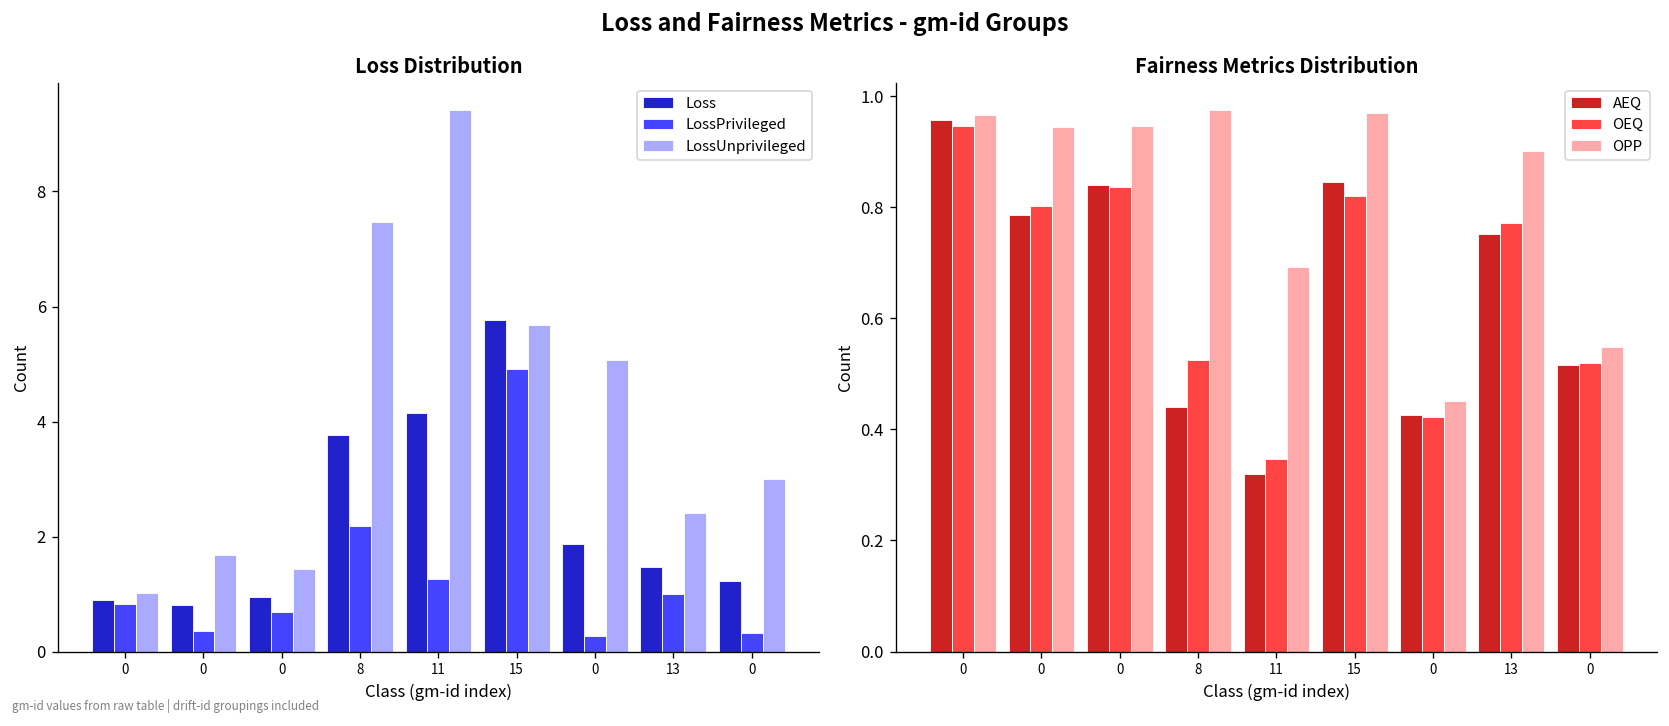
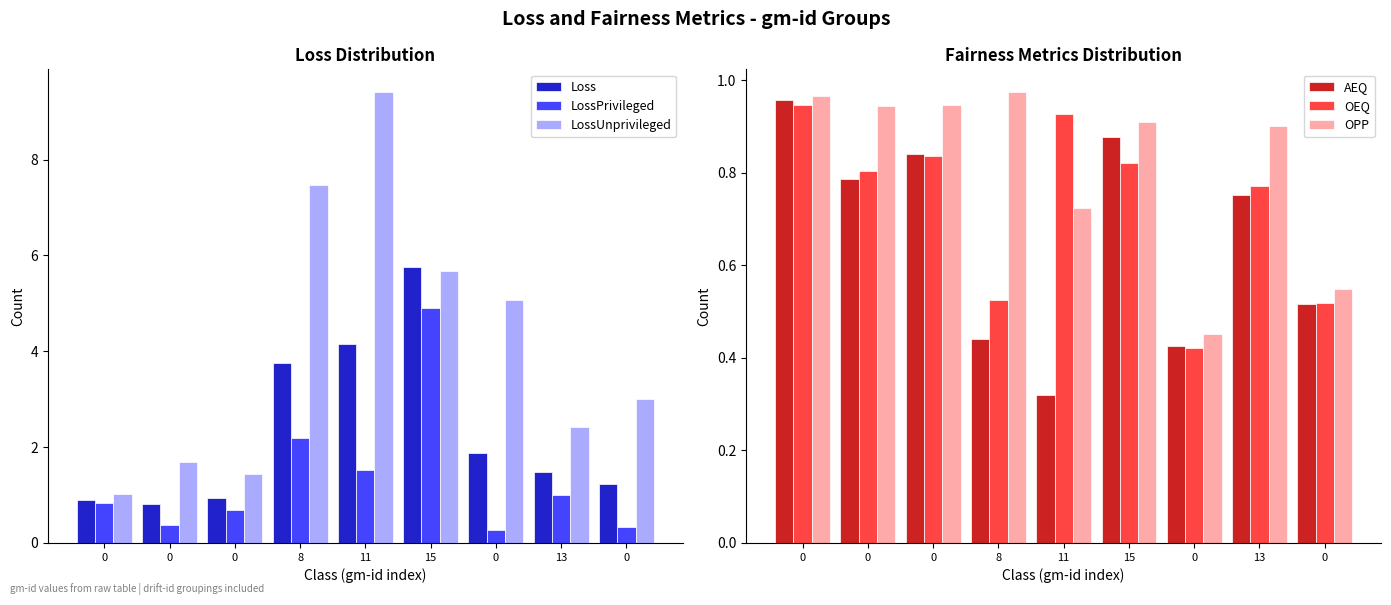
  {
    "Loss Distribution": {
      "Loss": {
        "8": 3.8,
        "11": 4.1,
        "15": 5.8,
        "13": 1.5
      },
      "LossPrivileged": {
        "8": 2.2,
-       "11": 1.3,
+       "11": 1.5,
        "15": 4.9,
        "13": 1.0
      },
      "LossUnprivileged": {
        "8": 7.5,
        "11": 9.4,
        "15": 5.7,
        "13": 2.4
      }
    },
    "Fairness Metrics Distribution": {
      "AEQ": {
        "8": 0.44,
        "11": 0.32,
-       "15": 0.85,
+       "15": 0.88,
        "13": 0.75
      },
      "OEQ": {
        "8": 0.53,
-       "11": 0.35,
+       "11": 0.93,
        "15": 0.82,
        "13": 0.77
      },
      "OPP": {
        "8": 0.97,
-       "11": 0.69,
-       "15": 0.97,
+       "11": 0.72,
+       "15": 0.91,
        "13": 0.90
      }
    }
  }
